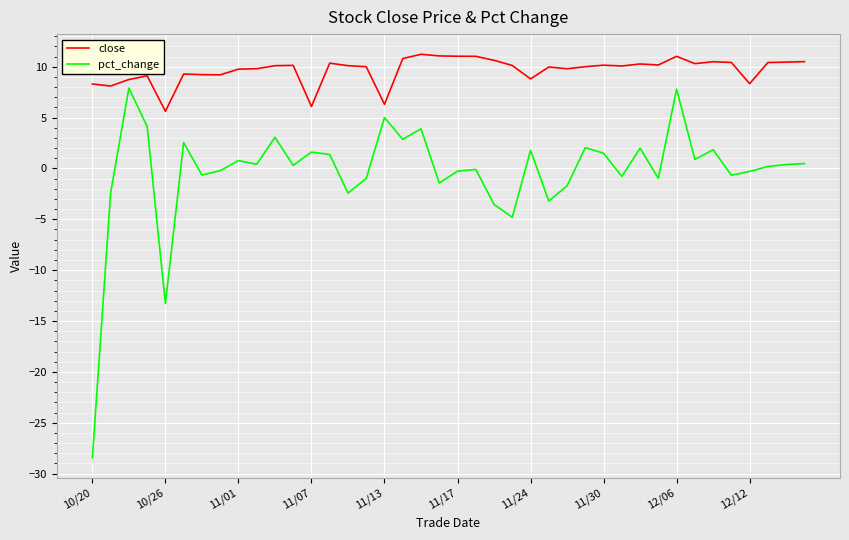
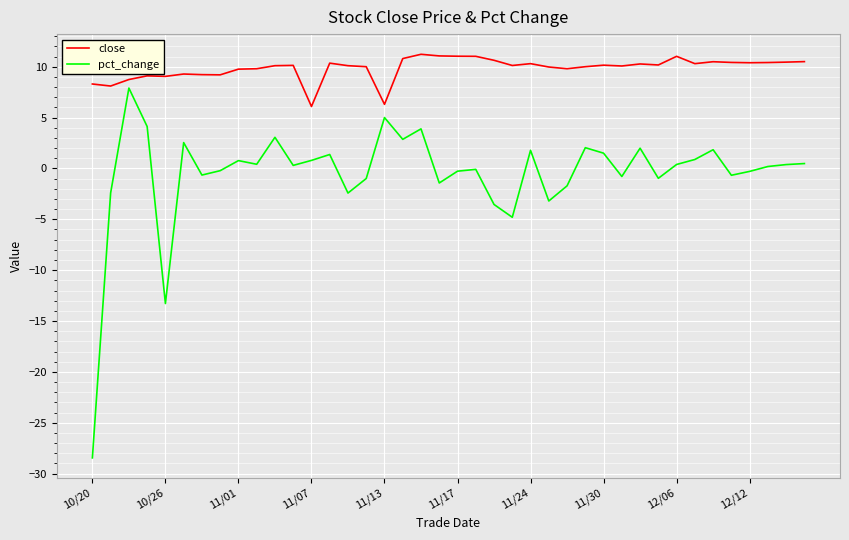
  {
    "close": {
      "10/20": 8.3,
-     "10/26": 5.6,
+     "10/26": 9.1,
      "11/01": 9.8,
      "11/07": 6.1,
      "11/13": 6.3,
      "11/17": 11.0,
-     "11/24": 8.8,
+     "11/24": 10.3,
      "11/30": 10.2,
      "12/06": 11.0,
-     "12/12": 8.3
+     "12/12": 10.4
    },
    "pct_change": {
      "10/20": -28.5,
      "10/26": -13.3,
      "11/01": 0.8,
-     "11/07": 1.6,
+     "11/07": 0.8,
      "11/13": 5.0,
      "11/17": -0.3,
      "11/24": 1.8,
      "11/30": 1.5,
-     "12/06": 7.8,
+     "12/06": 0.4,
      "12/12": -0.3
    }
  }
